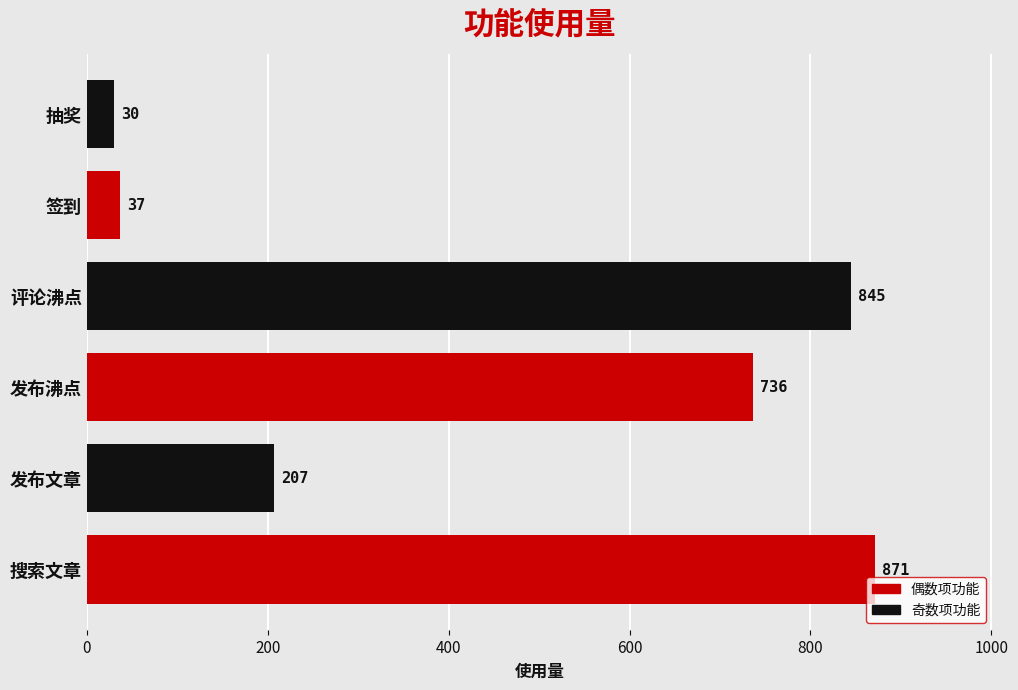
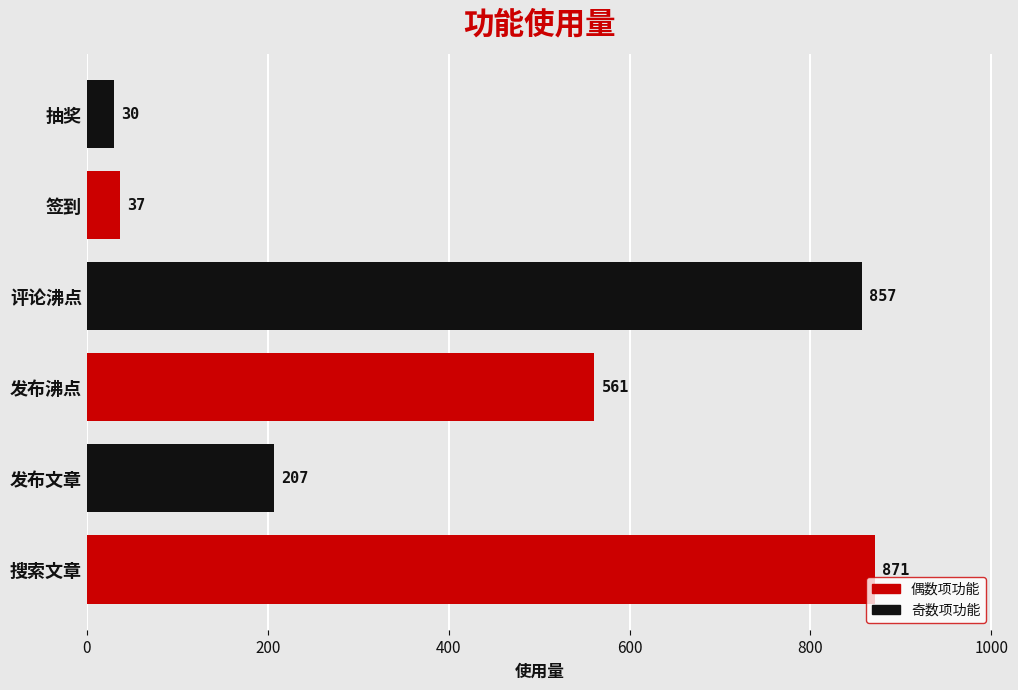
  {
    "抽奖": 30,
    "签到": 37,
-   "评论沸点": 845,
-   "发布沸点": 736,
+   "评论沸点": 857,
+   "发布沸点": 561,
    "发布文章": 207
  }
